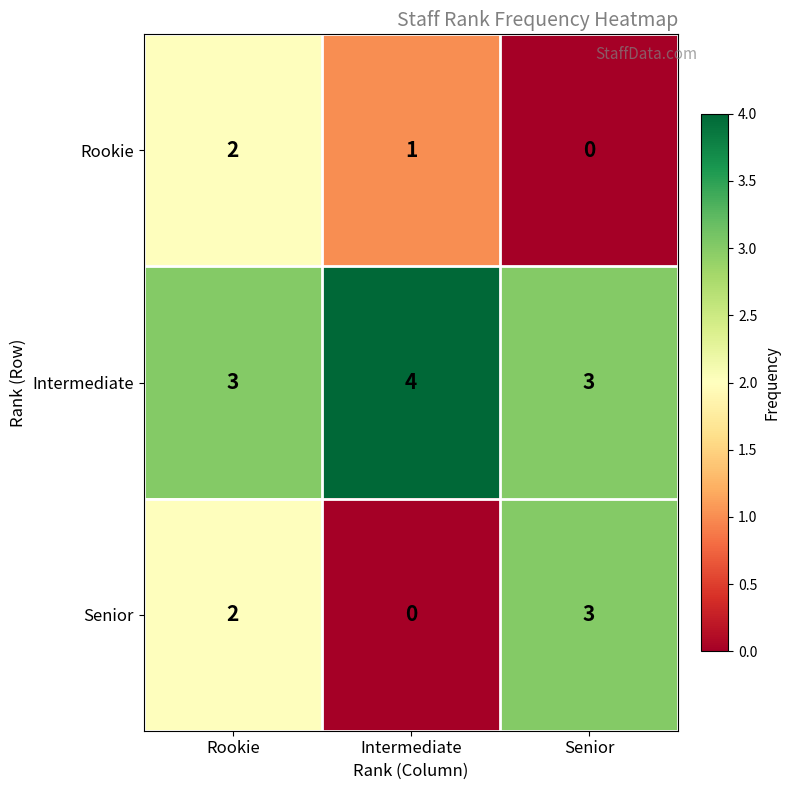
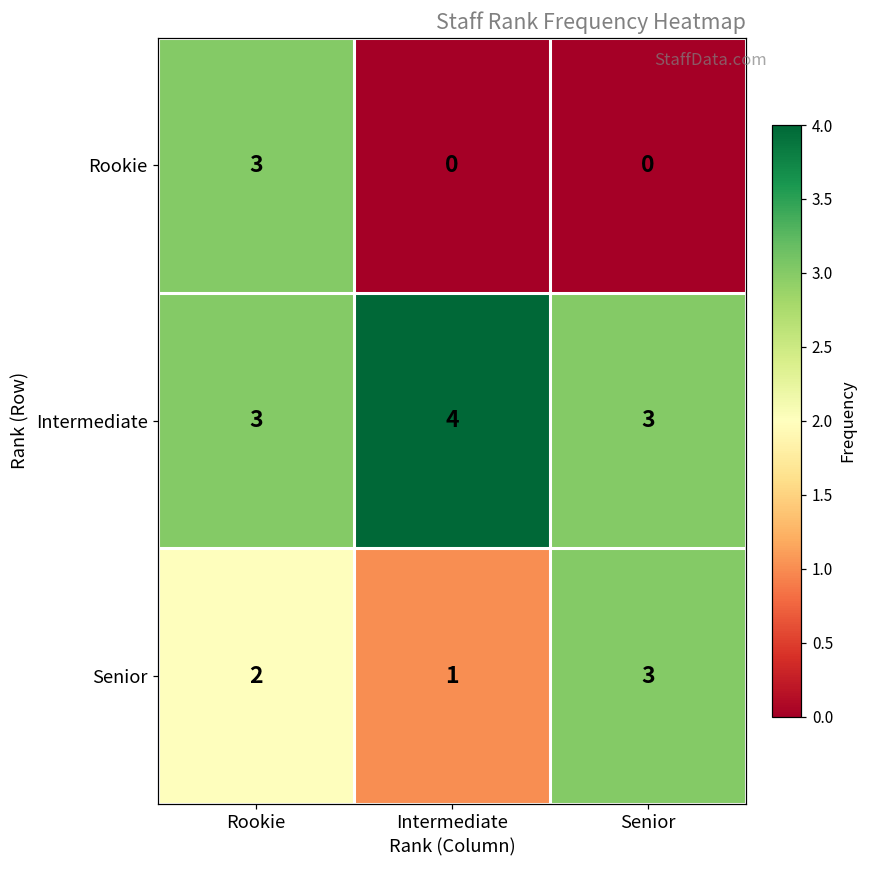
  {
    "Rookie": {
-     "Rookie": 2,
-     "Intermediate": 1,
+     "Rookie": 3,
+     "Intermediate": 0,
      "Senior": 0
    },
    "Intermediate": {
      "Rookie": 3,
      "Intermediate": 4,
      "Senior": 3
    },
    "Senior": {
      "Rookie": 2,
-     "Intermediate": 0,
+     "Intermediate": 1,
      "Senior": 3
    }
  }
